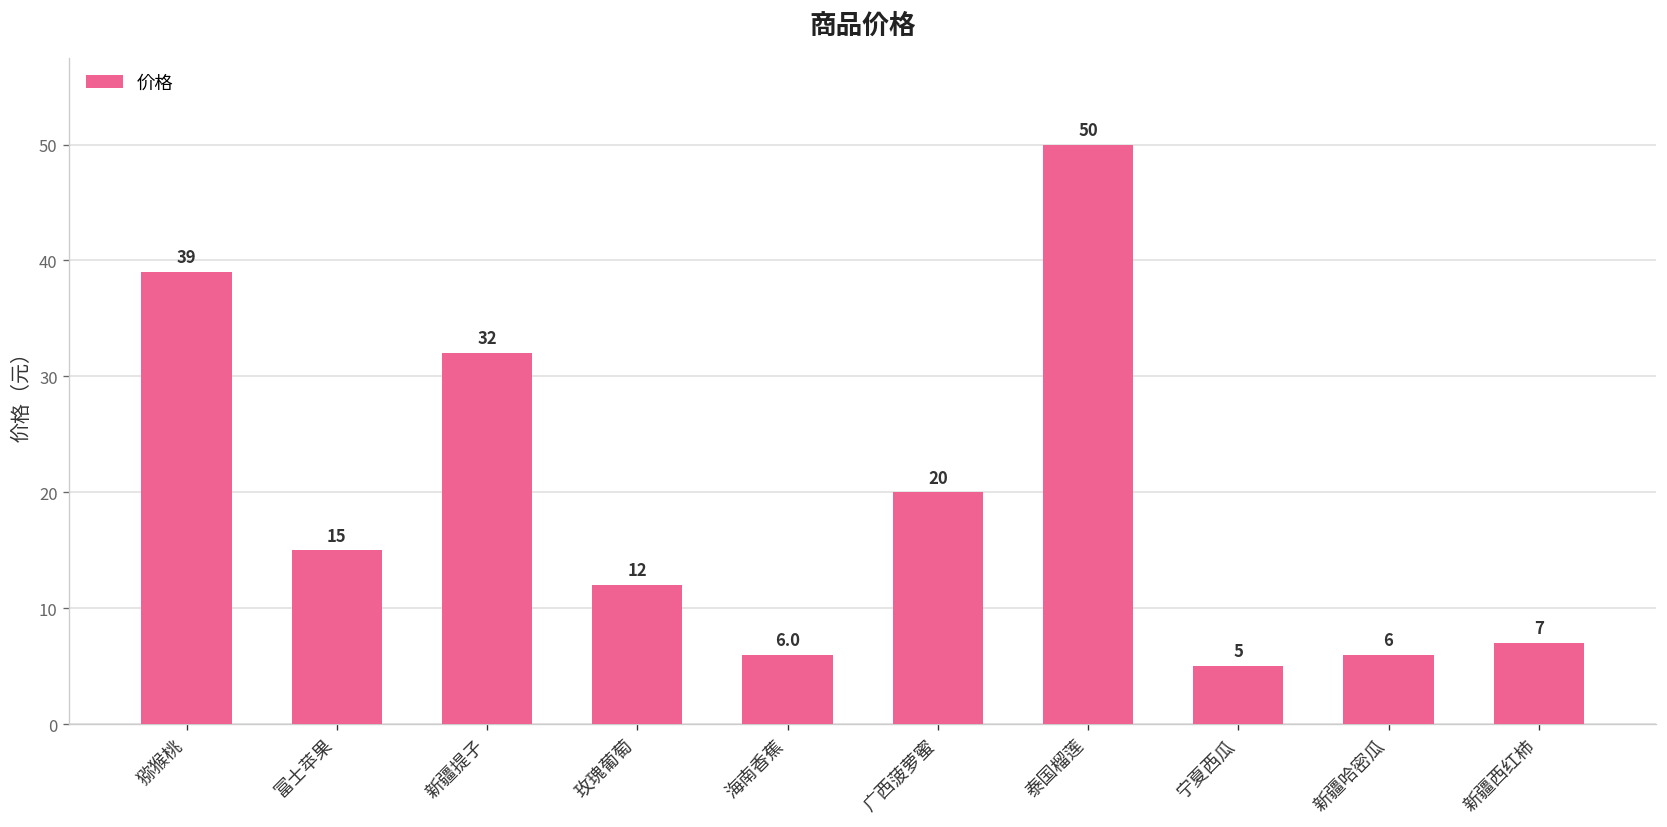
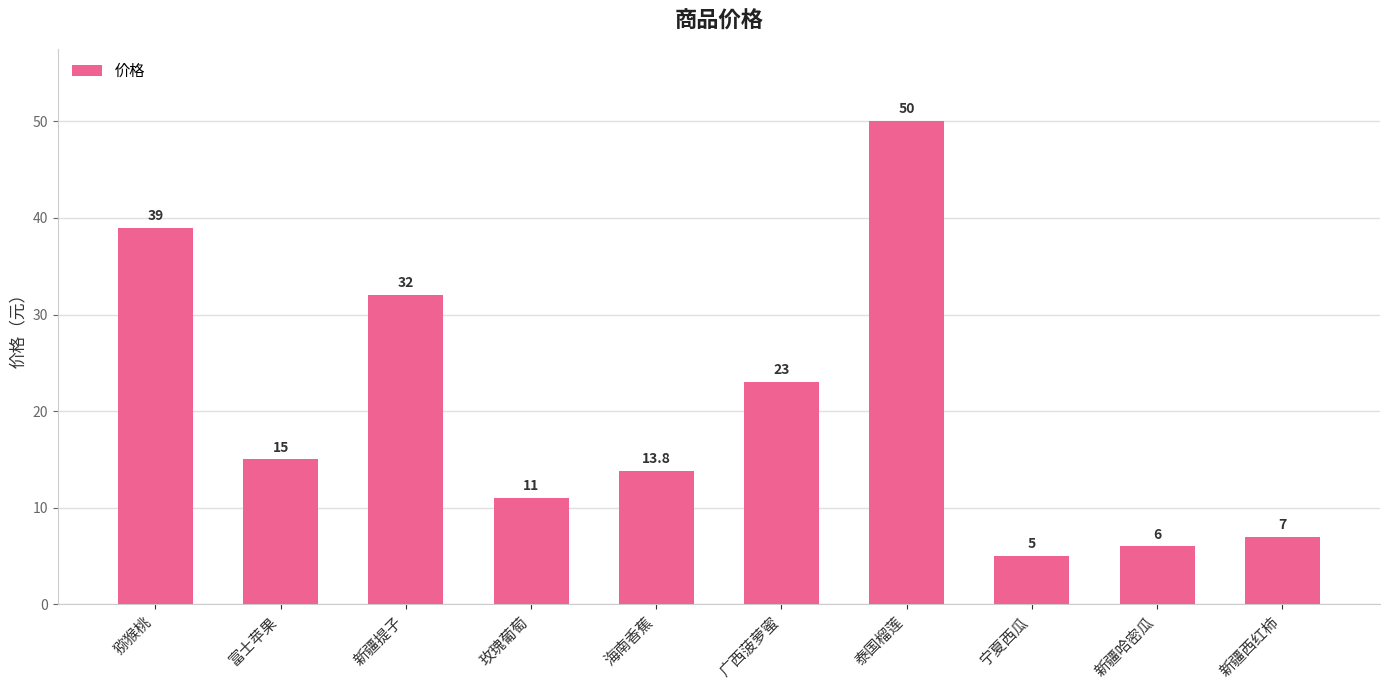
  {
    "猕猴桃": 39,
    "富士苹果": 15,
    "新疆提子": 32,
-   "玫瑰葡萄": 12,
-   "海南香蕉": 6.0,
-   "广西菠萝蜜": 20,
+   "玫瑰葡萄": 11,
+   "海南香蕉": 13.8,
+   "广西菠萝蜜": 23,
    "泰国榴莲": 50,
    "宁夏西瓜": 5,
    "新疆哈密瓜": 6,
    "新疆西红柿": 7
  }
